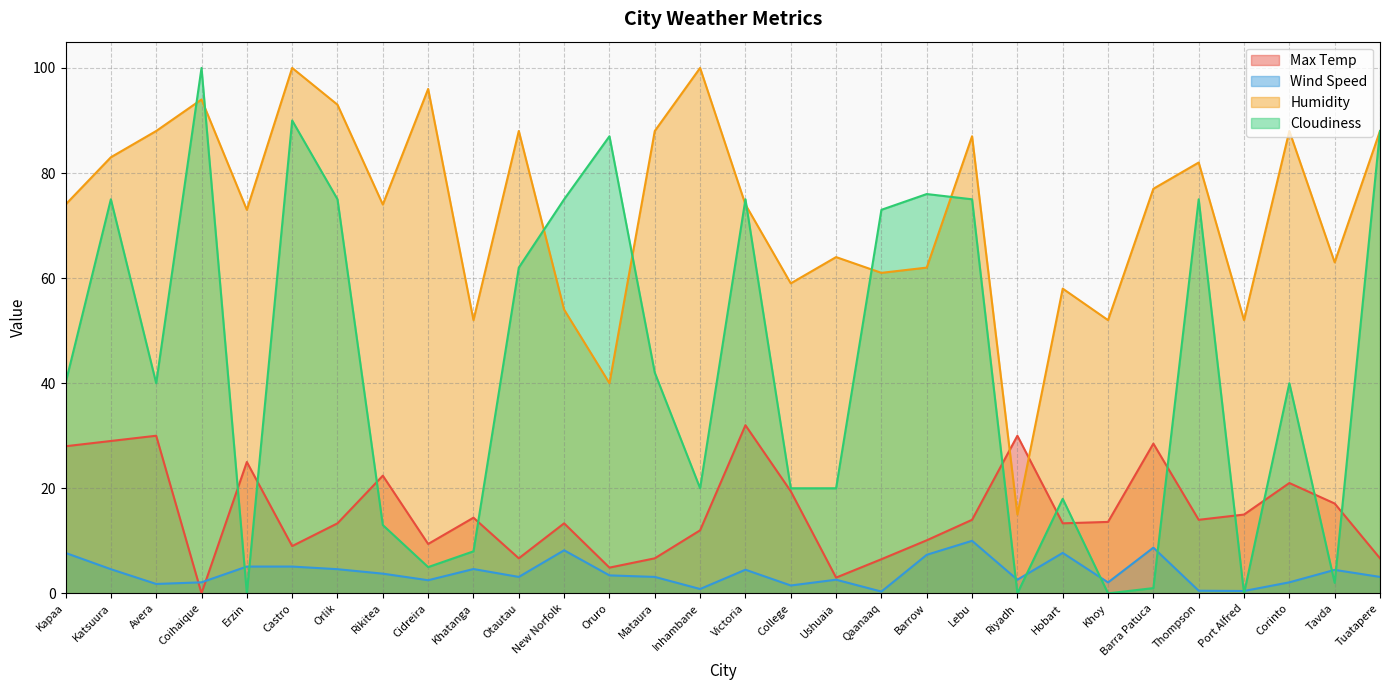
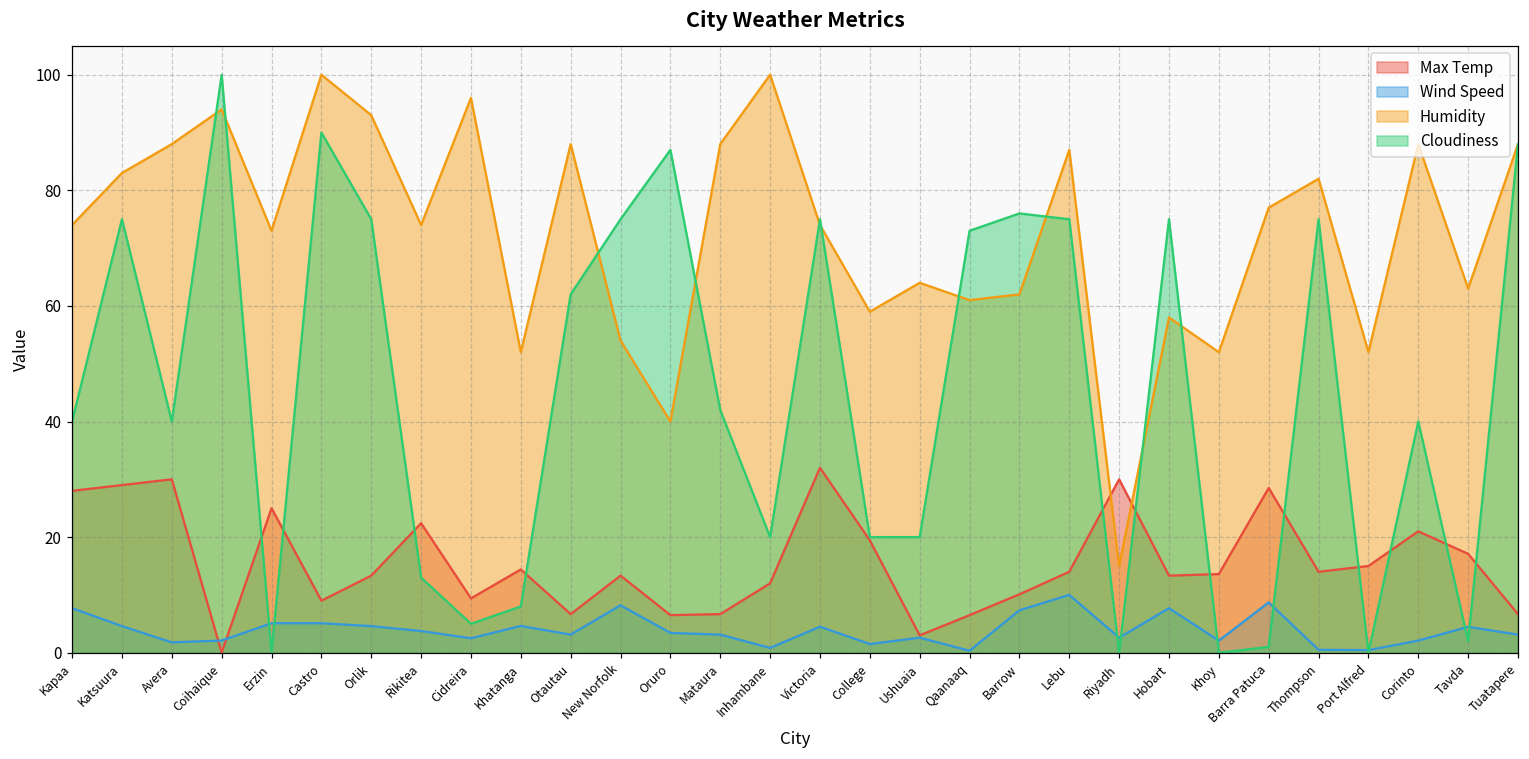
  {
    "Max Temp": {
      "Kapaa": 28,
      "Katsuura": 29,
      "Avera": 30,
      "Coihaique": 0,
      "Erzin": 25,
      "Castro": 9,
      "Orlik": 13,
      "Rikitea": 22,
      "Cidreira": 9,
      "Khatanga": 14,
      "Otautau": 7,
      "New Norfolk": 13,
-     "Oruro": 5,
+     "Oruro": 7,
      "Mataura": 7,
      "Inhambane": 12,
      "Victoria": 32,
      "College": 19,
      "Qaanaaq": 7,
      "Barrow": 10,
      "Lebu": 14,
      "Riyadh": 30,
      "Hobart": 13,
      "Khoy": 14,
      "Barra Patuca": 29,
      "Thompson": 14,
      "Port Alfred": 15,
      "Corinto": 21,
      "Tavda": 17,
      "Tuatapere": 7
    },
    "Wind Speed": {
      "Kapaa": 8,
      "Katsuura": 5,
      "Avera": 2,
      "Coihaique": 2,
      "Erzin": 5,
      "Castro": 5,
      "Orlik": 5,
      "Rikitea": 4,
      "Cidreira": 3,
      "Khatanga": 5,
      "Otautau": 3,
      "New Norfolk": 8,
      "Oruro": 3,
      "Mataura": 3,
      "Inhambane": 1,
      "Victoria": 5,
      "College": 2,
      "Qaanaaq": 0,
      "Barrow": 7,
      "Lebu": 10,
      "Riyadh": 3,
      "Hobart": 8,
      "Khoy": 2,
      "Barra Patuca": 9,
      "Thompson": 1,
      "Corinto": 2,
      "Tavda": 4,
      "Tuatapere": 3
    },
    "Humidity": {
      "Kapaa": 74,
      "Katsuura": 83,
      "Avera": 88,
      "Coihaique": 94,
      "Erzin": 73,
      "Castro": 100,
      "Orlik": 93,
      "Rikitea": 74,
      "Cidreira": 96,
      "Khatanga": 52,
      "Otautau": 88,
      "New Norfolk": 54,
      "Oruro": 40,
      "Mataura": 88,
      "Inhambane": 100,
      "Victoria": 74,
      "College": 59,
      "Ushuaia": 64,
      "Qaanaaq": 61,
      "Barrow": 62,
      "Lebu": 87,
      "Riyadh": 15,
      "Hobart": 58,
      "Khoy": 52,
      "Barra Patuca": 77,
      "Thompson": 82,
      "Port Alfred": 52,
      "Tavda": 63
    },
    "Cloudiness": {
      "Kapaa": 40,
      "Katsuura": 75,
      "Avera": 40,
      "Coihaique": 100,
      "Erzin": 0,
      "Castro": 90,
      "Orlik": 75,
      "Rikitea": 13,
      "Cidreira": 5,
      "Khatanga": 8,
      "Otautau": 62,
      "New Norfolk": 75,
      "Oruro": 87,
      "Mataura": 42,
      "Inhambane": 20,
      "Victoria": 75,
      "College": 20,
      "Ushuaia": 20,
      "Qaanaaq": 73,
      "Barrow": 76,
      "Lebu": 75,
      "Riyadh": 0,
-     "Hobart": 18,
+     "Hobart": 75,
      "Khoy": 0,
      "Barra Patuca": 1,
      "Thompson": 75,
      "Corinto": 40,
      "Tavda": 2
    }
  }
